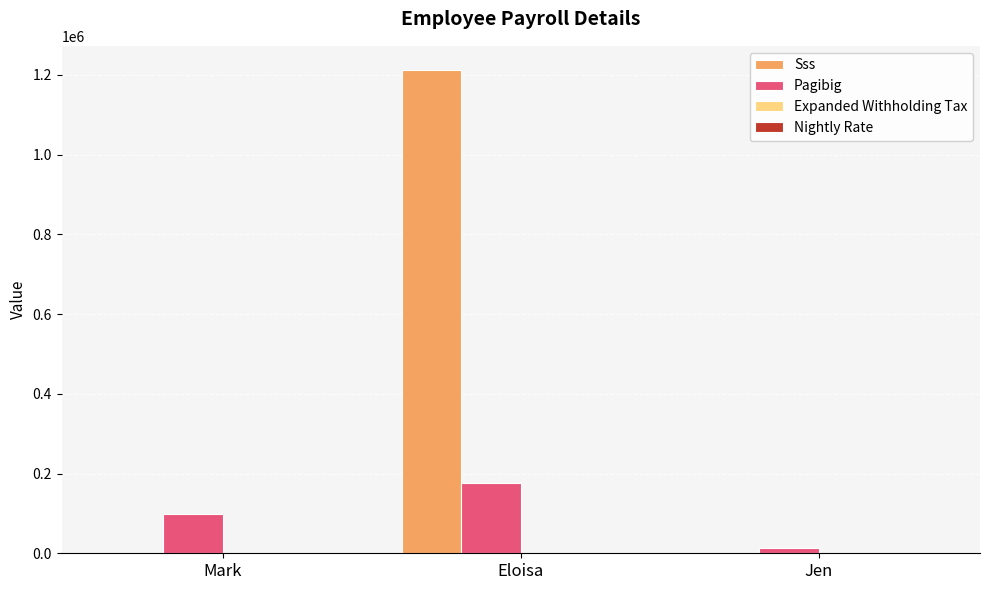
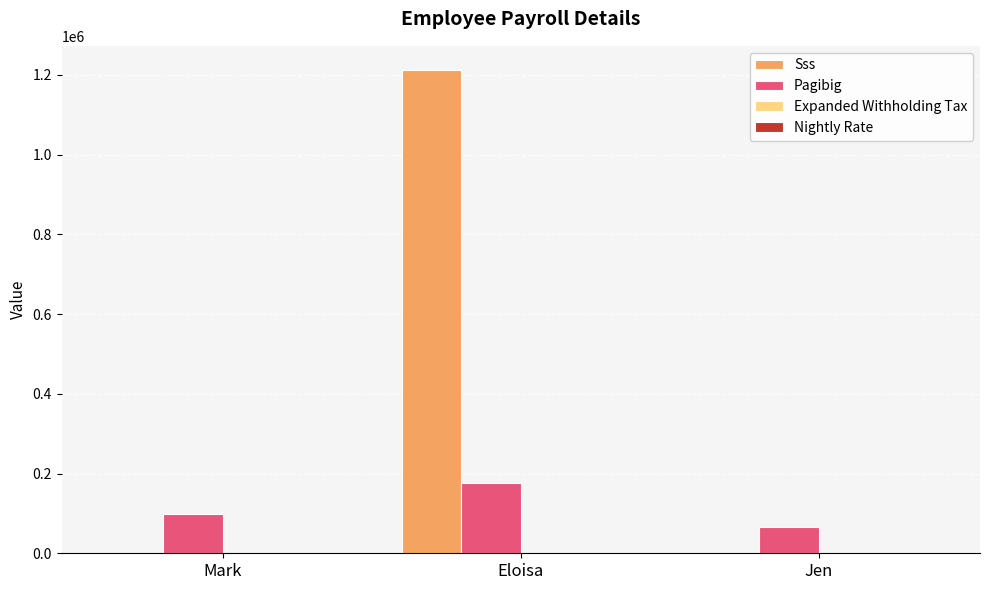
  {
    "Pagibig": {
      "Mark": 100000,
      "Eloisa": 180000,
-     "Jen": 10000
+     "Jen": 70000
    },
    "Nightly Rate": {
      "Eloisa": 0,
      "Jen": 0
    }
  }
